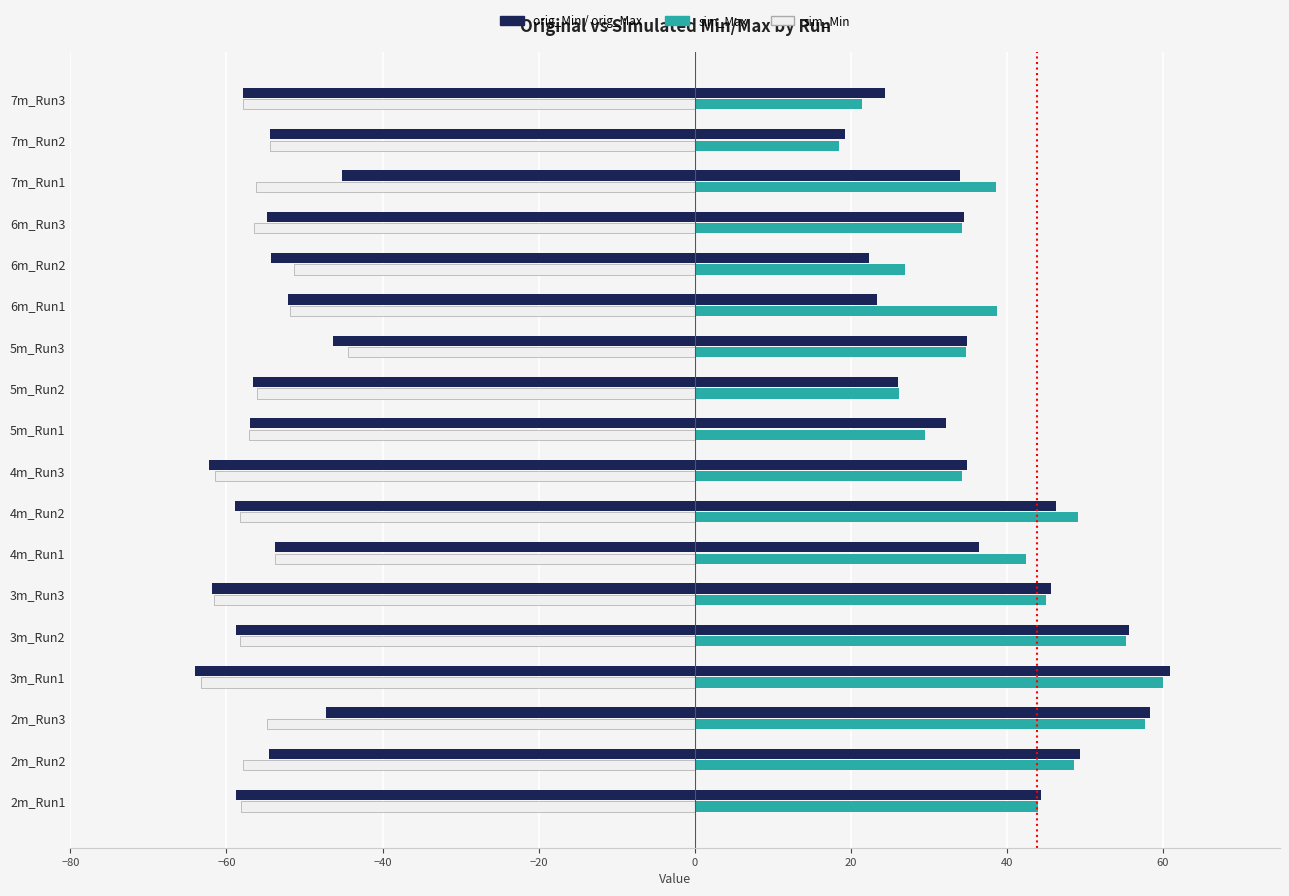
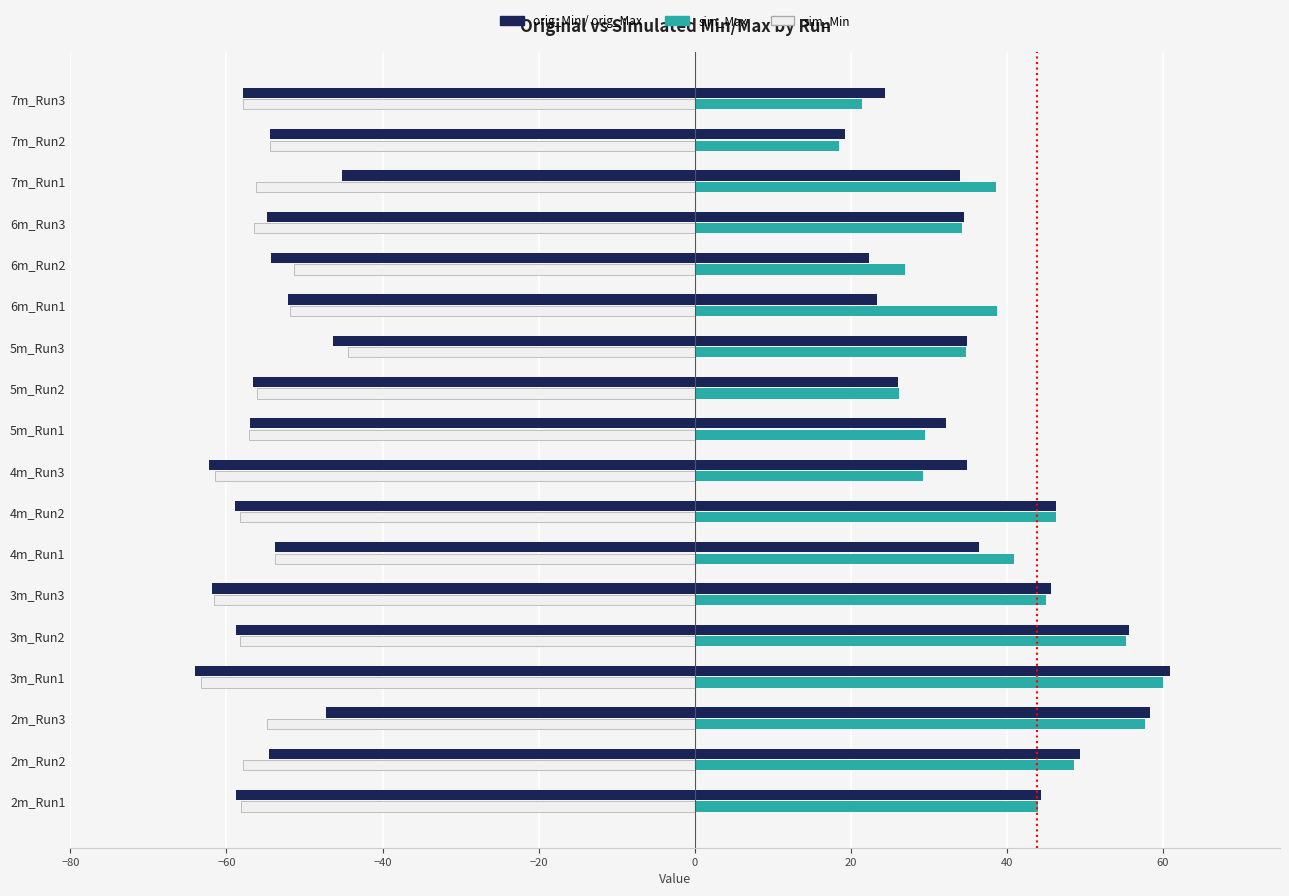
  {
    "sim_Max": {
      "7m_Run3": 21,
      "7m_Run2": 18,
      "7m_Run1": 39,
      "6m_Run3": 34,
      "6m_Run2": 27,
      "6m_Run1": 39,
      "5m_Run3": 35,
      "5m_Run2": 26,
      "5m_Run1": 29,
-     "4m_Run3": 34,
-     "4m_Run2": 49,
-     "4m_Run1": 43,
+     "4m_Run3": 29,
+     "4m_Run2": 46,
+     "4m_Run1": 41,
      "3m_Run3": 45,
      "3m_Run2": 55,
      "3m_Run1": 60,
      "2m_Run3": 58,
      "2m_Run2": 49,
      "2m_Run1": 44
    }
  }
